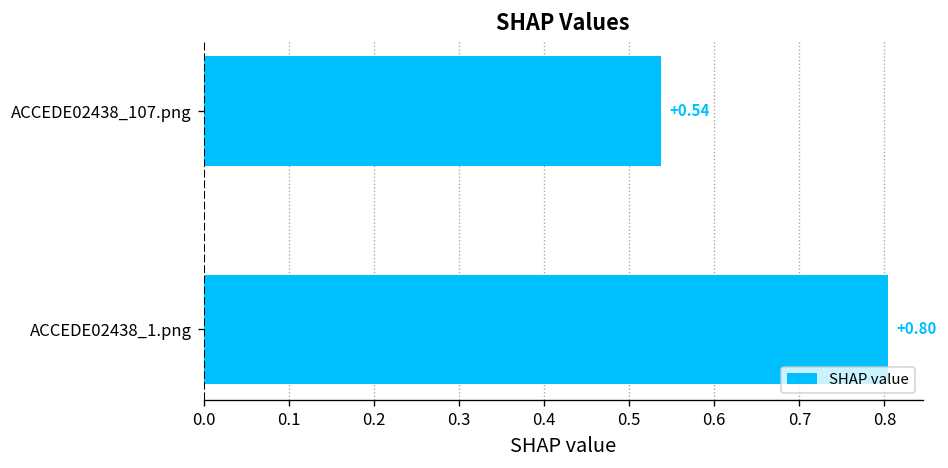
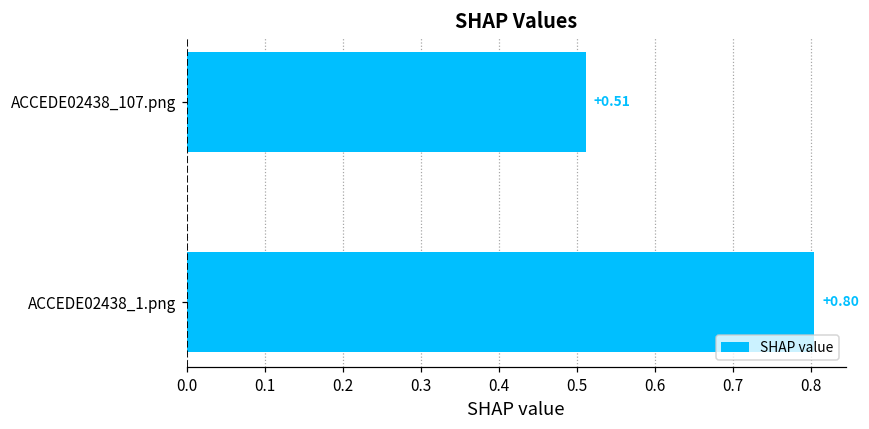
  {
-   "ACCEDE02438_107.png": "+0.54",
+   "ACCEDE02438_107.png": "+0.51",
    "ACCEDE02438_1.png": "+0.80"
  }
